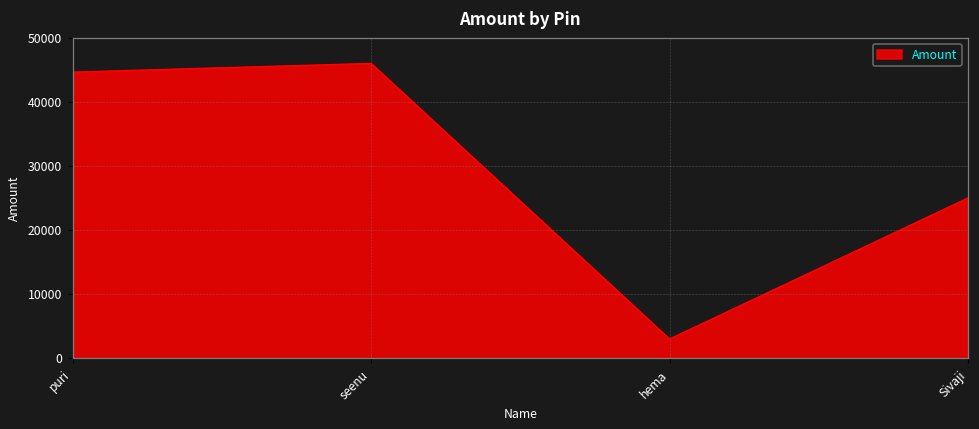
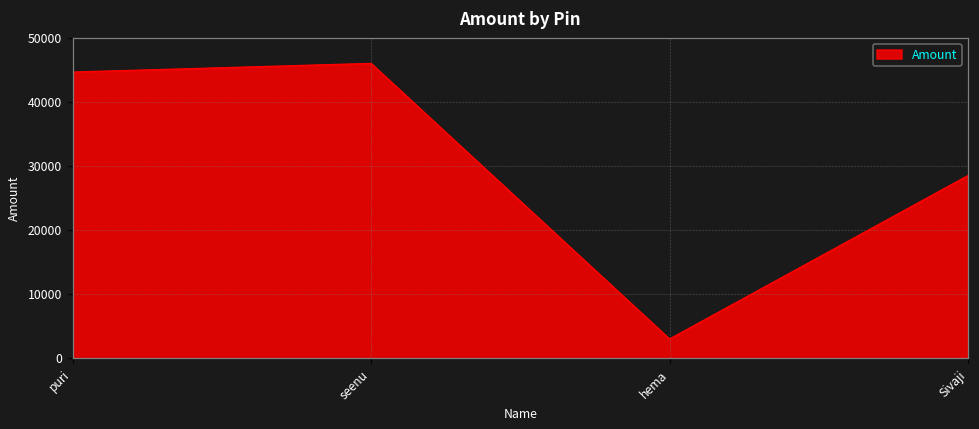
  {
    "puri": 45000,
    "seenu": 46000,
    "hema": 3000,
-   "Sivaji": 25000
+   "Sivaji": 28000
  }
